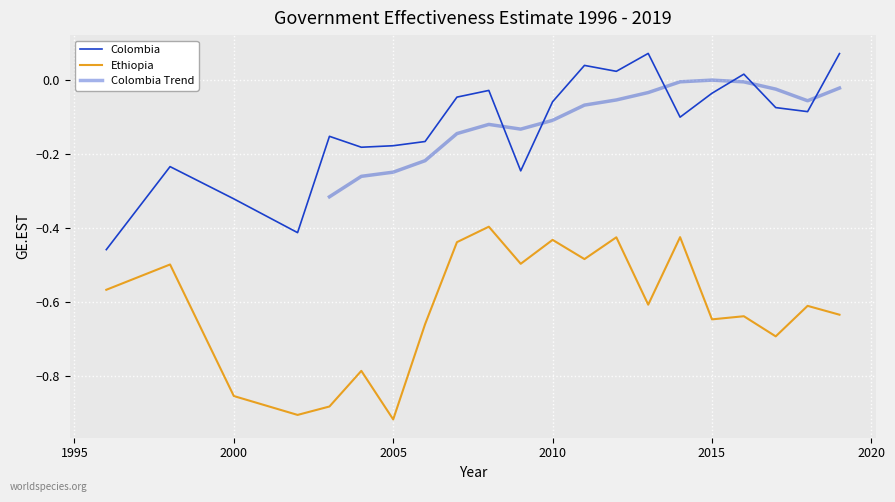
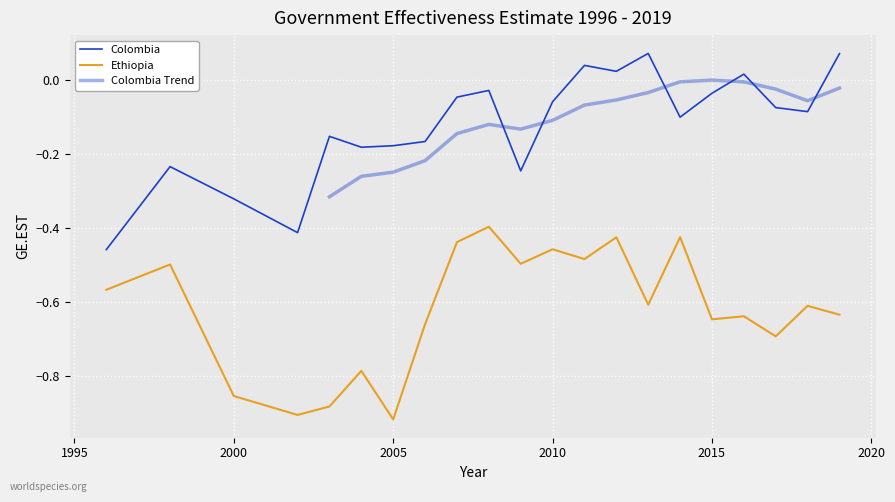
  {
    "Ethiopia": {
      "2000": -0.85,
      "2005": -0.92,
-     "2010": -0.43,
+     "2010": -0.46,
      "2015": -0.65
    }
  }
